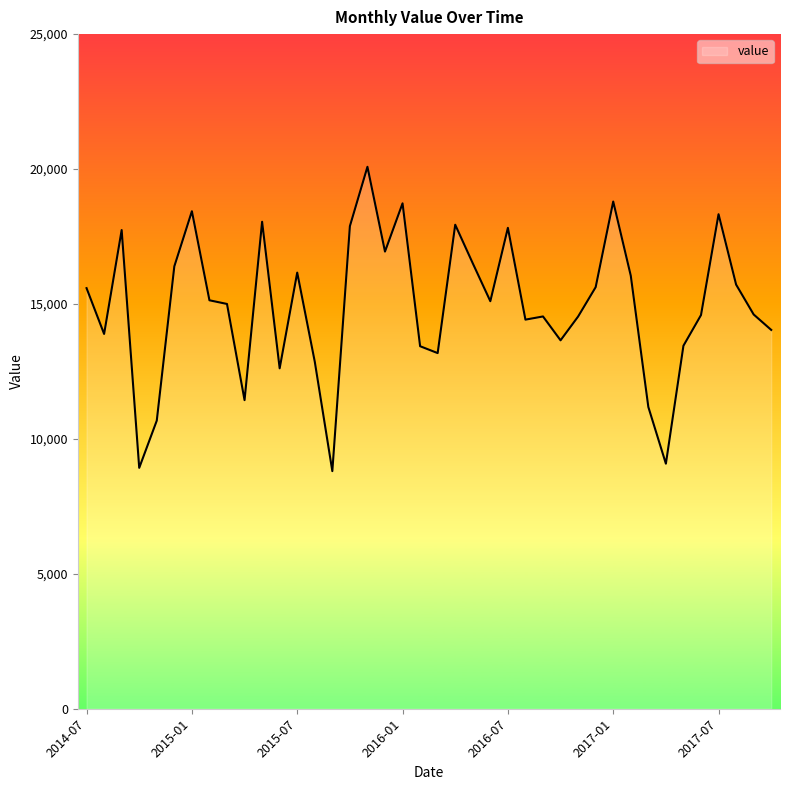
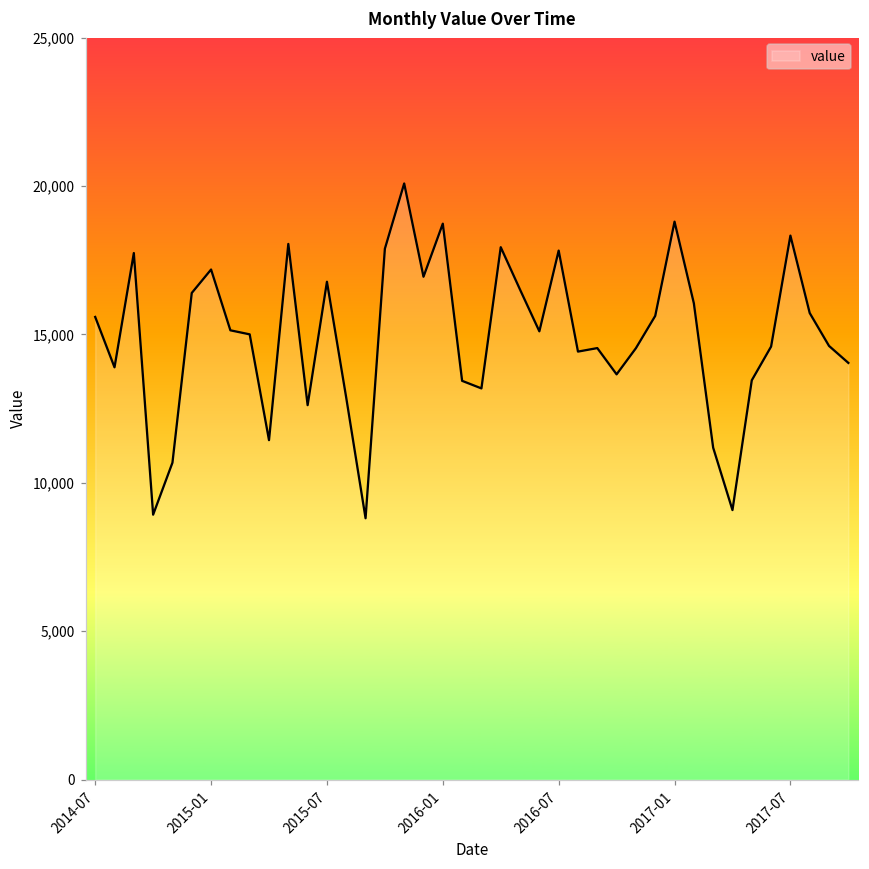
  {
    "2014-07": "15,600",
-   "2015-01": "18,400",
-   "2015-07": "16,200",
+   "2015-01": "17,200",
+   "2015-07": "16,800",
    "2016-01": "18,700",
    "2016-07": "17,800",
    "2017-01": "18,800",
    "2017-07": "18,300"
  }
